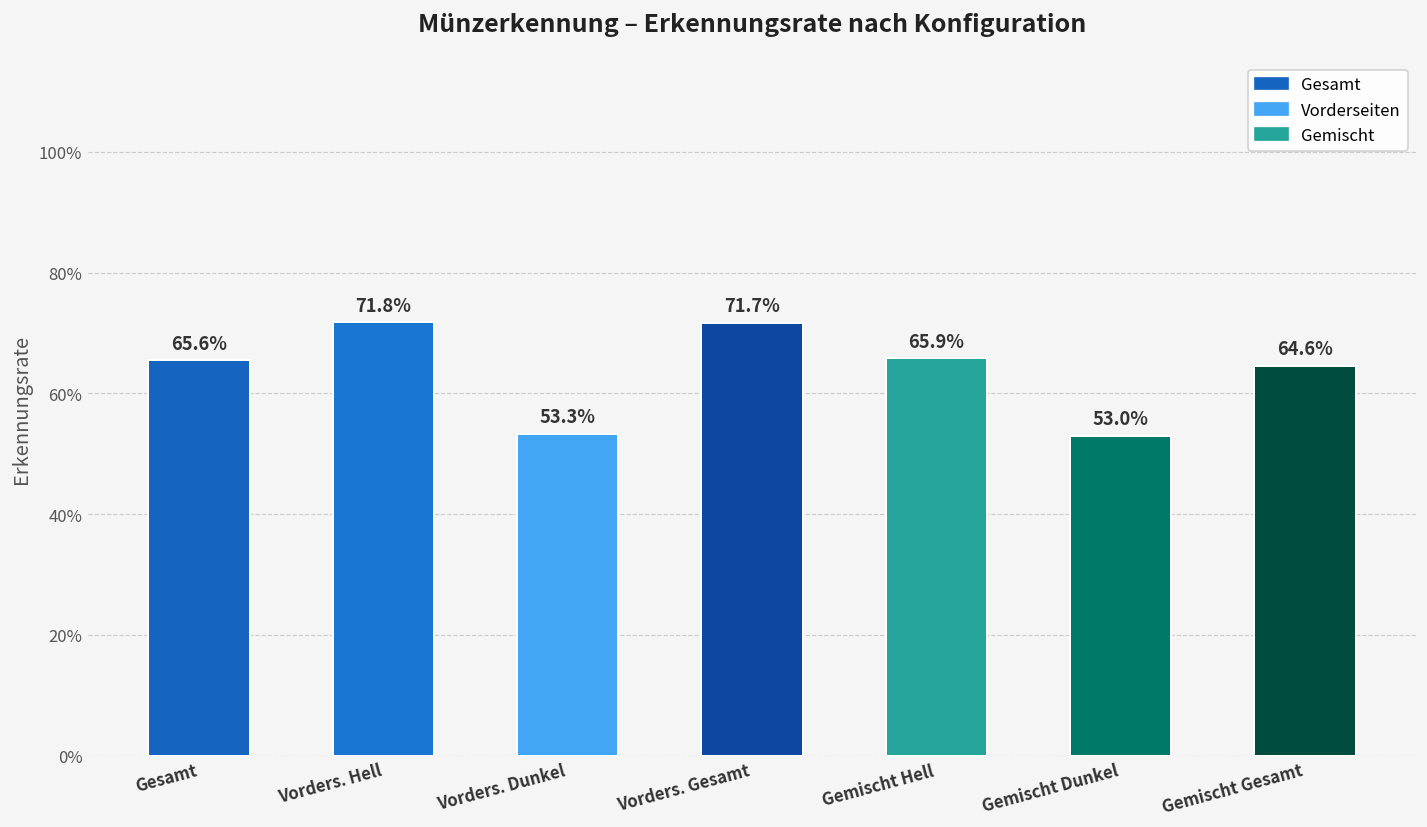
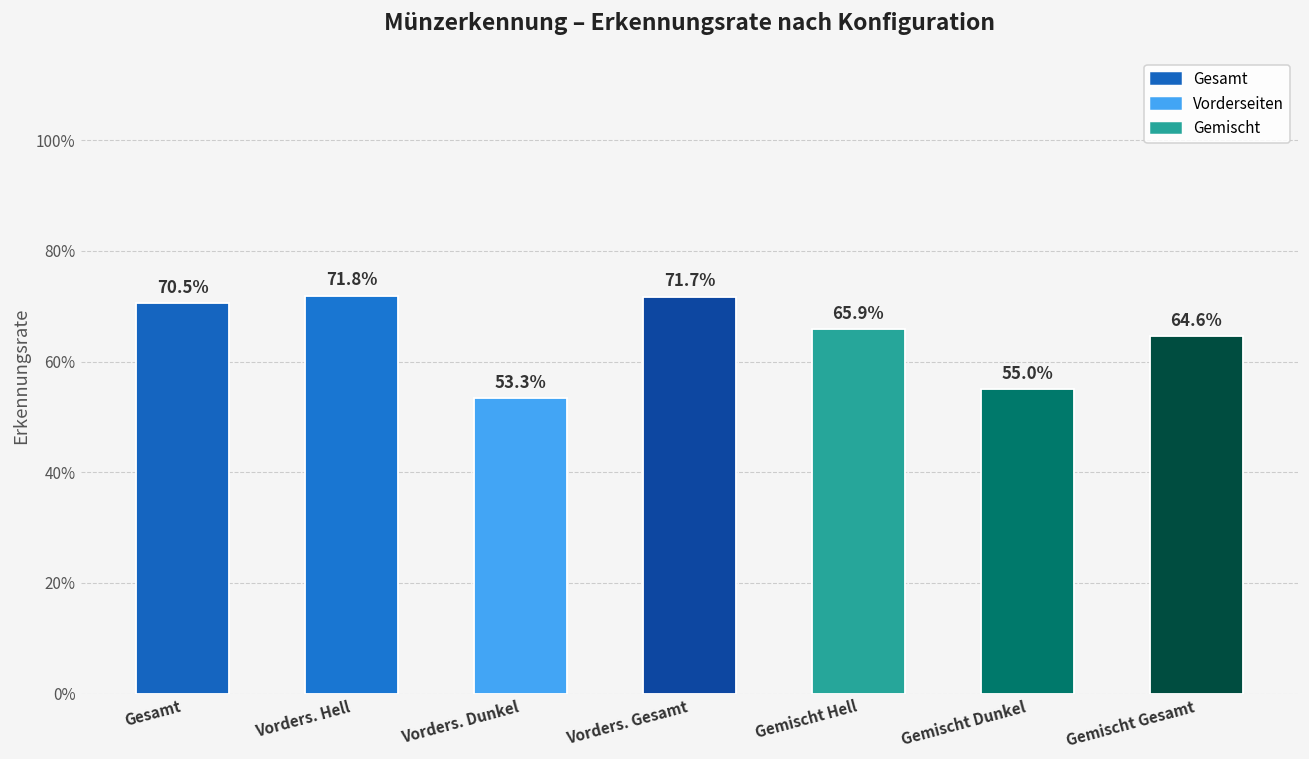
  {
-   "Gesamt": "65.6%",
+   "Gesamt": "70.5%",
    "Vorders. Hell": "71.8%",
    "Vorders. Dunkel": "53.3%",
    "Vorders. Gesamt": "71.7%",
    "Gemischt Hell": "65.9%",
-   "Gemischt Dunkel": "53.0%",
+   "Gemischt Dunkel": "55.0%",
    "Gemischt Gesamt": "64.6%"
  }
